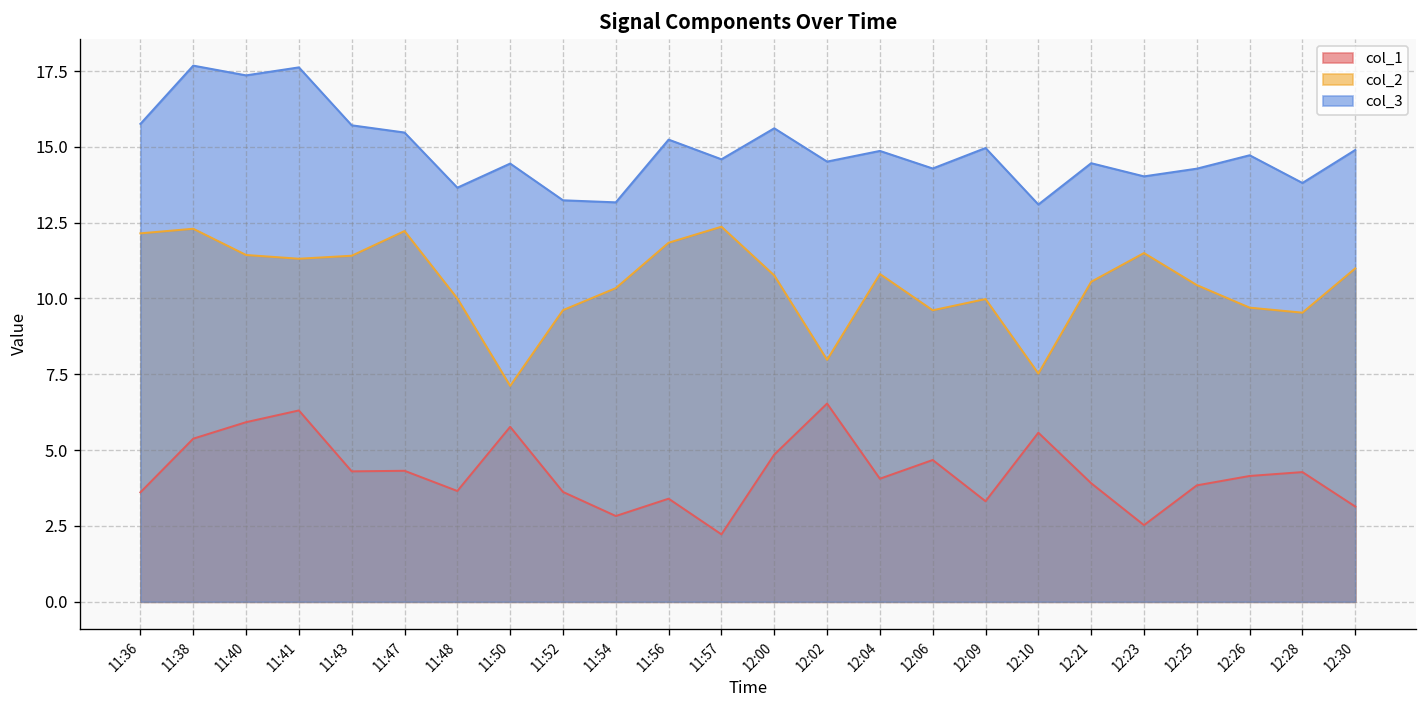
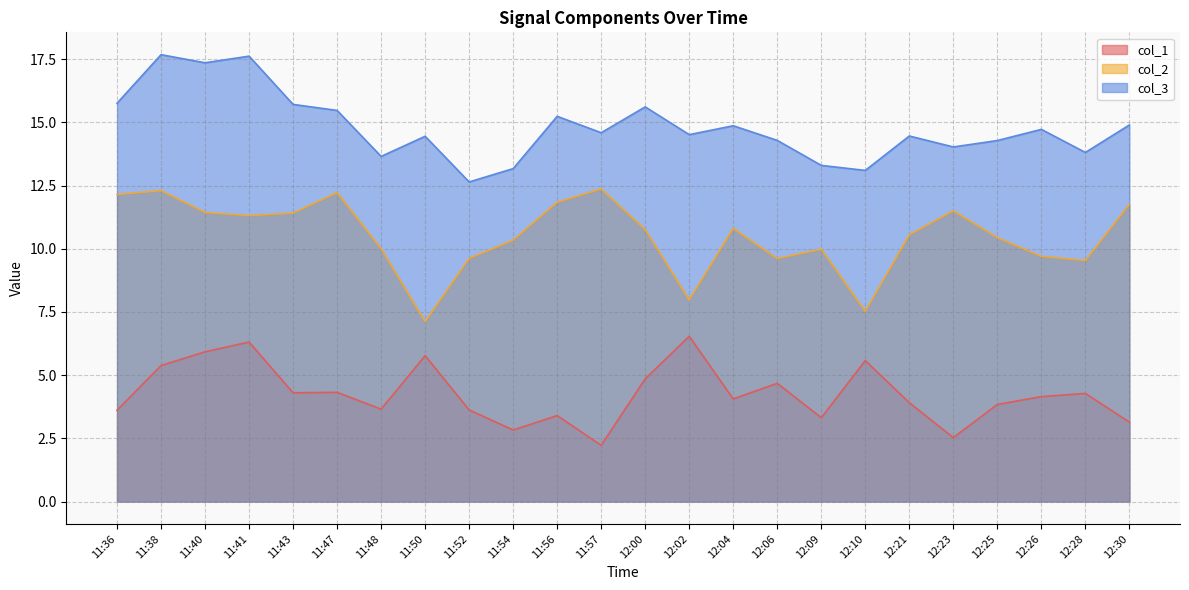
  {
    "col_1": {
      "11:36": 3.6,
      "11:38": 5.4,
      "11:40": 5.9,
      "11:41": 6.3,
      "11:43": 4.3,
      "11:47": 4.3,
      "11:48": 3.7,
      "11:50": 5.8,
      "11:52": 3.6,
      "11:54": 2.8,
      "11:56": 3.4,
      "11:57": 2.2,
      "12:00": 4.9,
      "12:02": 6.5,
      "12:04": 4.1,
      "12:06": 4.7,
      "12:09": 3.3,
      "12:10": 5.6,
      "12:21": 3.9,
      "12:23": 2.5,
      "12:25": 3.8,
      "12:26": 4.1,
      "12:28": 4.3,
      "12:30": 3.1
    },
    "col_2": {
      "11:36": 12.1,
      "11:38": 12.3,
      "11:40": 11.4,
      "11:41": 11.3,
      "11:43": 11.4,
      "11:47": 12.2,
      "11:48": 10.0,
      "11:50": 7.1,
      "11:52": 9.6,
      "11:54": 10.3,
      "11:56": 11.8,
      "11:57": 12.4,
      "12:00": 10.8,
      "12:02": 8.0,
      "12:04": 10.8,
      "12:06": 9.6,
      "12:09": 10.0,
      "12:10": 7.5,
      "12:21": 10.6,
      "12:23": 11.5,
      "12:25": 10.4,
      "12:26": 9.7,
      "12:28": 9.5,
-     "12:30": 11.0
+     "12:30": 11.8
    },
    "col_3": {
      "11:36": 15.8,
      "11:38": 17.7,
      "11:40": 17.4,
      "11:41": 17.6,
      "11:43": 15.7,
      "11:47": 15.5,
      "11:48": 13.7,
      "11:50": 14.4,
-     "11:52": 13.2,
+     "11:52": 12.6,
      "11:54": 13.2,
      "11:56": 15.2,
      "11:57": 14.6,
      "12:00": 15.6,
      "12:02": 14.5,
      "12:04": 14.9,
      "12:06": 14.3,
-     "12:09": 15.0,
+     "12:09": 13.3,
      "12:10": 13.1,
      "12:21": 14.5,
      "12:23": 14.0,
      "12:25": 14.3,
      "12:26": 14.7,
      "12:28": 13.8,
      "12:30": 14.9
    }
  }
